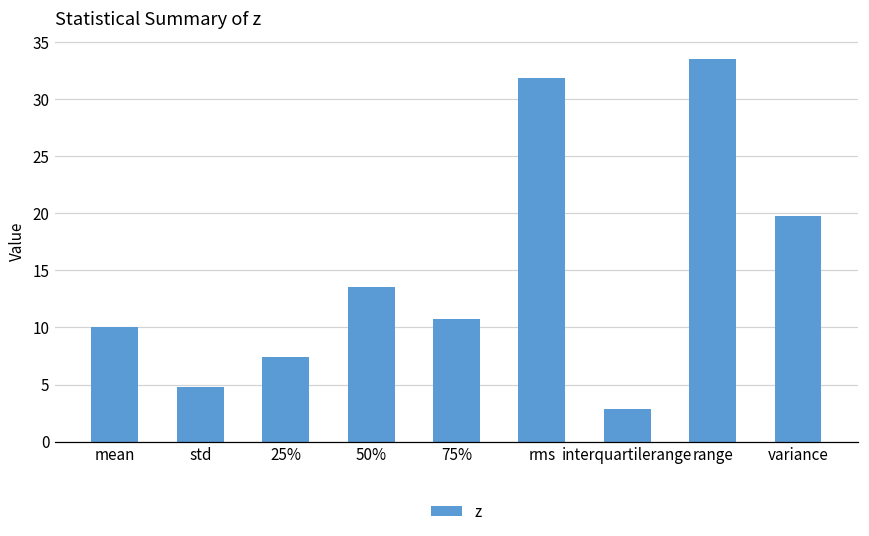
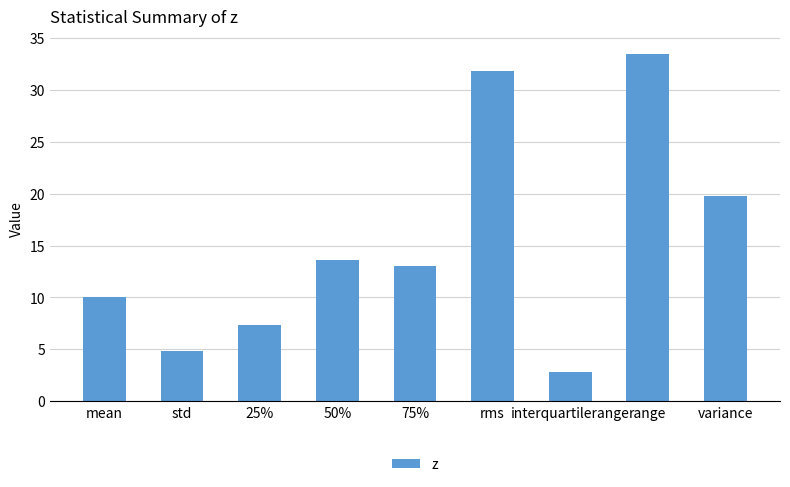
  {
    "mean": 10.0,
    "std": 4.8,
    "25%": 7.4,
    "50%": 13.6,
-   "75%": 10.8,
+   "75%": 13.0,
    "rms": 31.9,
    "interquartilerange": 2.8,
    "range": 33.5,
    "variance": 19.8
  }
